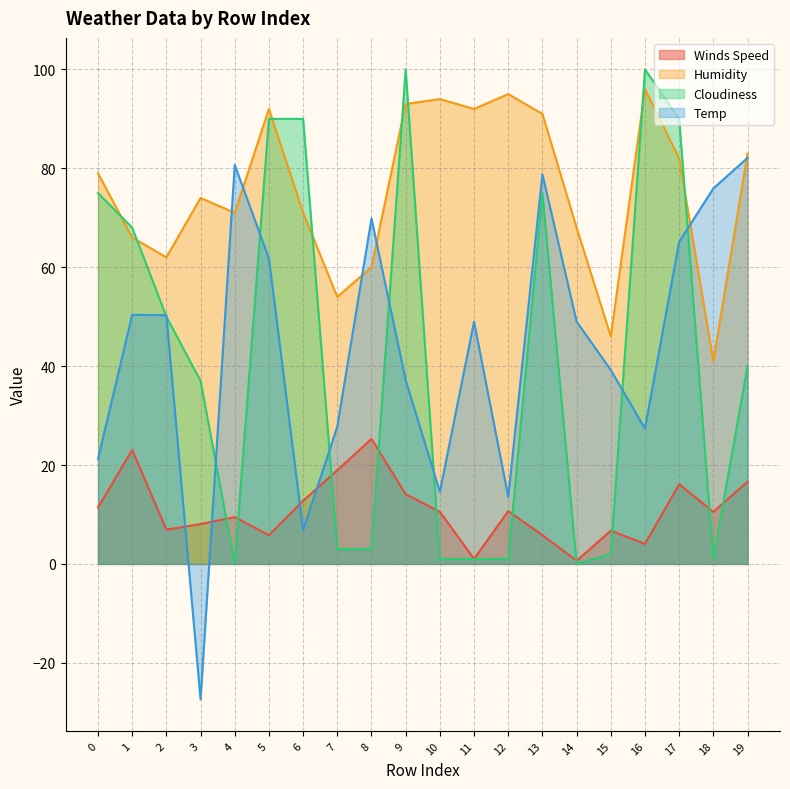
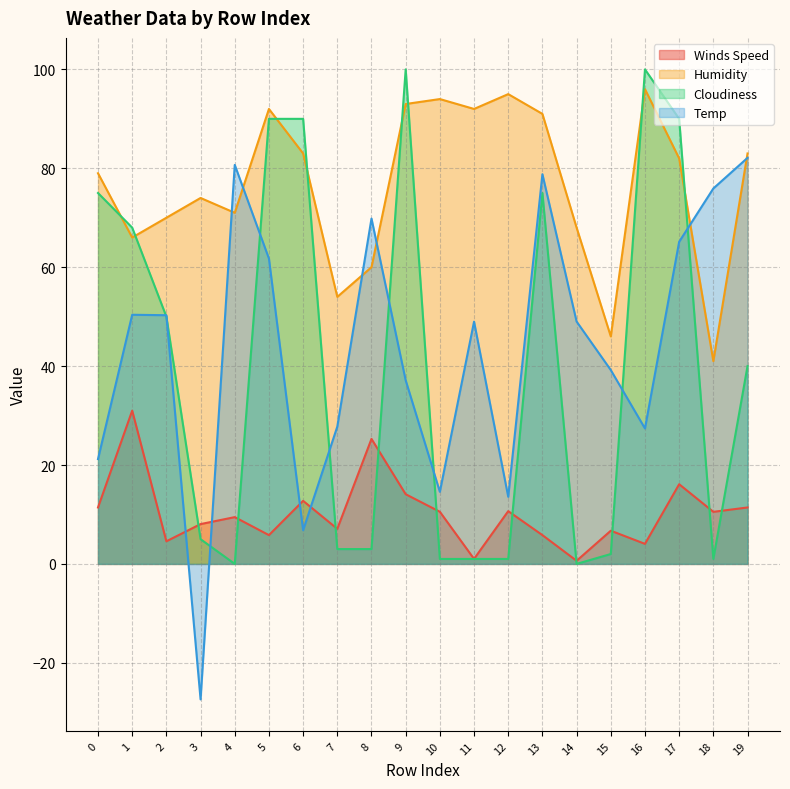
  {
    "Winds Speed": {
      "0": 11,
-     "1": 23,
-     "2": 7,
+     "1": 31,
+     "2": 5,
      "3": 8,
      "4": 9,
      "5": 6,
      "6": 13,
-     "7": 19,
+     "7": 7,
      "8": 25,
      "9": 14,
      "10": 11,
      "12": 11,
      "13": 6,
      "14": 1,
      "15": 7,
      "16": 4,
      "17": 16,
      "18": 11,
-     "19": 17
+     "19": 11
    },
    "Humidity": {
      "0": 79,
      "1": 66,
-     "2": 62,
+     "2": 70,
      "3": 74,
      "4": 71,
      "5": 92,
-     "6": 71,
+     "6": 83,
      "7": 54,
      "8": 60,
      "9": 93,
      "10": 94,
      "11": 92,
      "12": 95,
      "13": 91,
      "14": 68,
      "15": 46,
      "16": 96,
      "17": 82,
      "18": 41,
      "19": 83
    },
    "Cloudiness": {
      "0": 75,
      "1": 68,
-     "3": 37,
+     "3": 5,
      "4": 0,
      "5": 90,
      "6": 90,
      "7": 3,
      "8": 3,
      "9": 100,
      "10": 1,
      "12": 1,
      "13": 75,
      "14": 0,
      "15": 2,
      "16": 100,
      "18": 1,
      "19": 40
    }
  }
